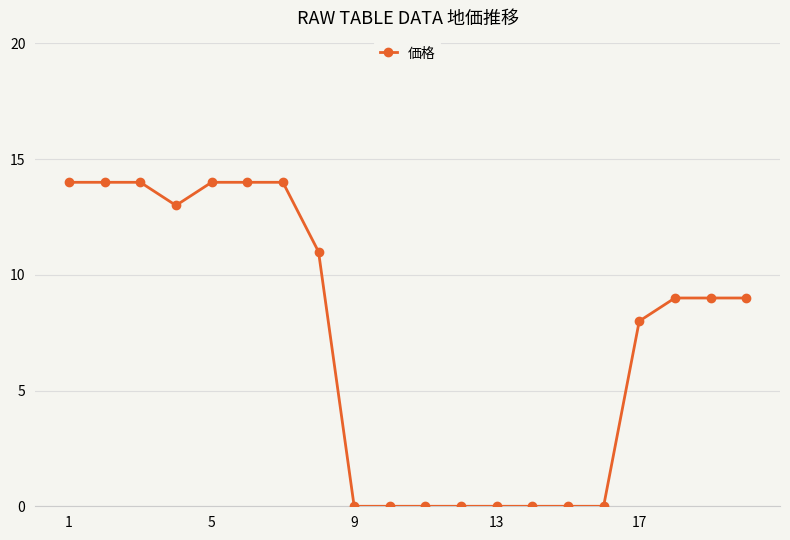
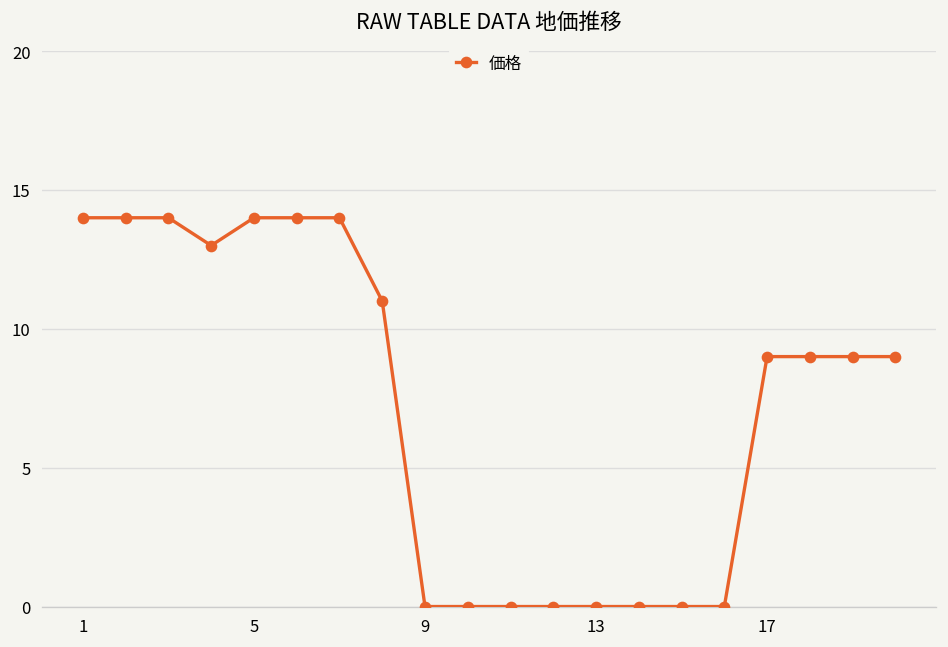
  {
    "1": 14,
    "5": 14,
    "9": 0,
    "13": 0,
-   "17": 8
+   "17": 9
  }
